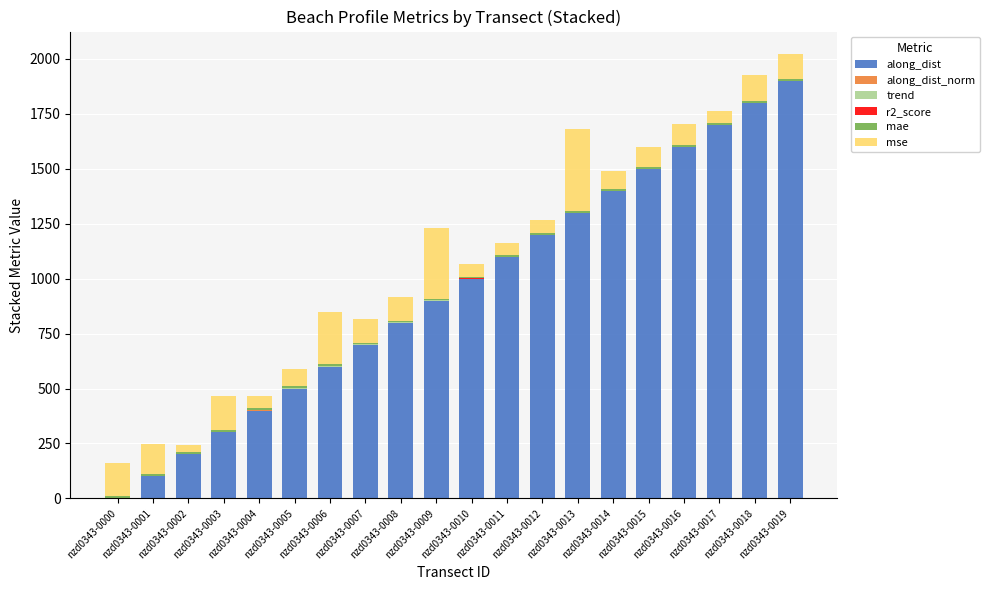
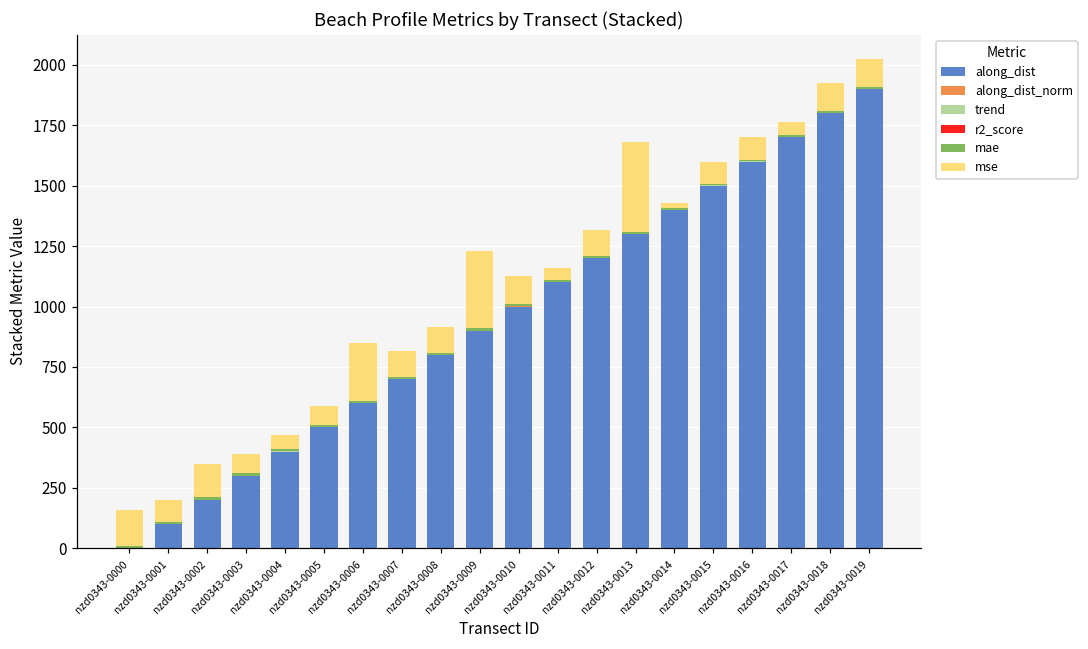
  {
    "along_dist": {
      "nzd0343-0000": 0,
      "nzd0343-0001": 100,
      "nzd0343-0002": 200,
      "nzd0343-0003": 300,
      "nzd0343-0004": 400,
      "nzd0343-0005": 500,
      "nzd0343-0006": 600,
      "nzd0343-0007": 700,
      "nzd0343-0008": 800,
      "nzd0343-0009": 900,
      "nzd0343-0010": 1000,
      "nzd0343-0011": 1100,
      "nzd0343-0012": 1200,
      "nzd0343-0013": 1300,
      "nzd0343-0014": 1400,
      "nzd0343-0015": 1500,
      "nzd0343-0016": 1600,
      "nzd0343-0017": 1700,
      "nzd0343-0018": 1800,
      "nzd0343-0019": 1900
    },
    "along_dist_norm": {
      "nzd0343-0000": 0
    },
    "mse": {
      "nzd0343-0000": 150,
-     "nzd0343-0001": 140,
-     "nzd0343-0002": 30,
-     "nzd0343-0003": 160,
+     "nzd0343-0001": 90,
+     "nzd0343-0002": 140,
+     "nzd0343-0003": 80,
      "nzd0343-0004": 60,
      "nzd0343-0005": 80,
      "nzd0343-0006": 240,
      "nzd0343-0007": 110,
      "nzd0343-0008": 110,
      "nzd0343-0009": 320,
-     "nzd0343-0010": 60,
+     "nzd0343-0010": 110,
      "nzd0343-0011": 50,
-     "nzd0343-0012": 60,
+     "nzd0343-0012": 110,
      "nzd0343-0013": 370,
-     "nzd0343-0014": 80,
+     "nzd0343-0014": 20,
      "nzd0343-0015": 90,
      "nzd0343-0016": 90,
      "nzd0343-0017": 50,
      "nzd0343-0018": 120,
      "nzd0343-0019": 120
    }
  }
